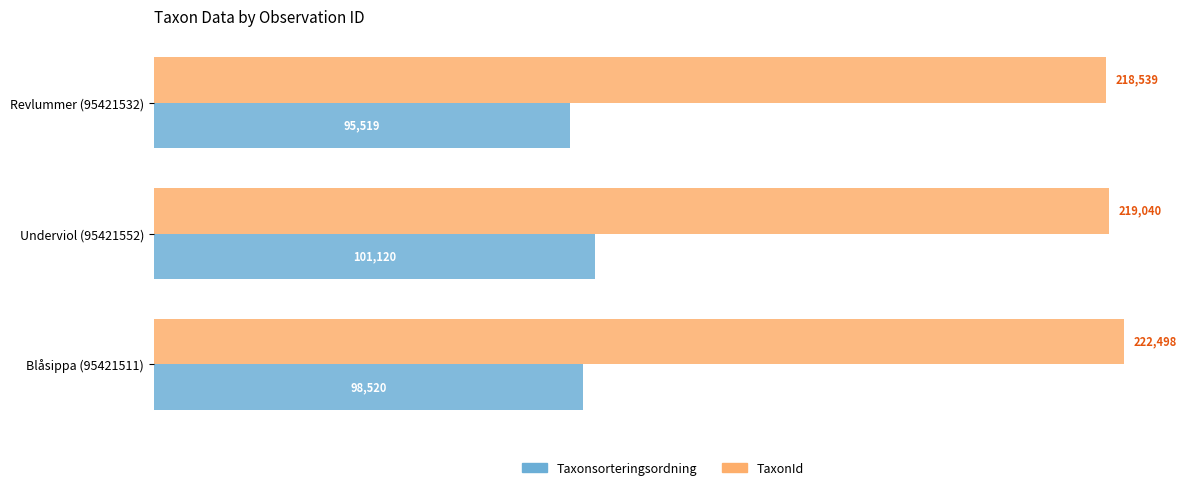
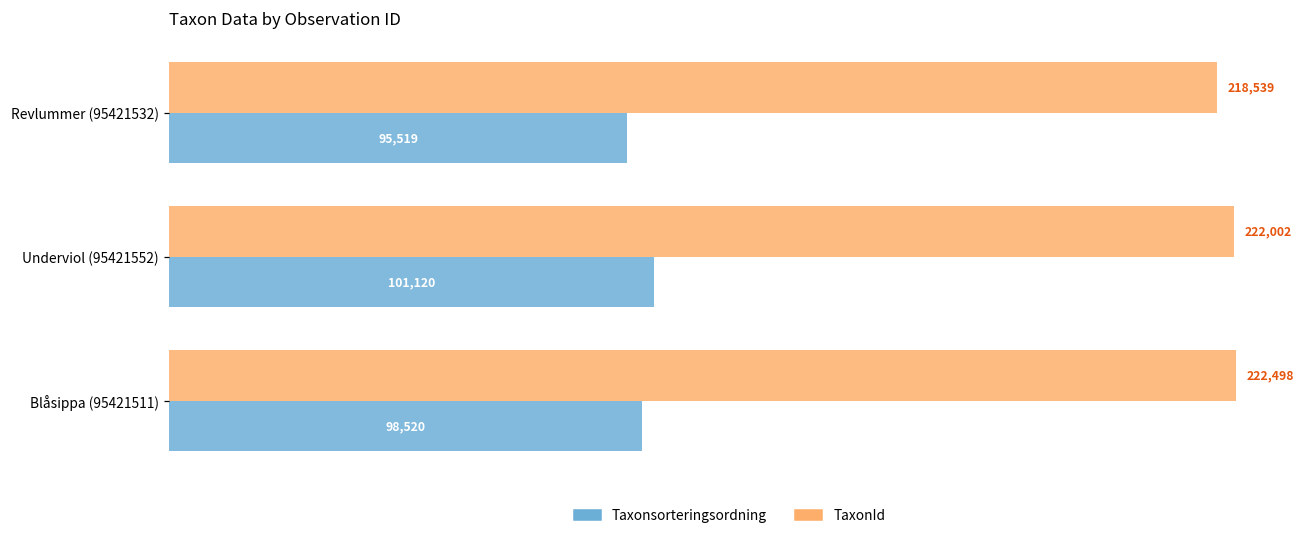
  {
    "Taxonsorteringsordning": {
      "Revlummer (95421532)": "95,519",
      "Underviol (95421552)": "101,120",
      "Blåsippa (95421511)": "98,520"
    },
    "TaxonId": {
      "Revlummer (95421532)": "218,539",
-     "Underviol (95421552)": "219,040",
+     "Underviol (95421552)": "222,002",
      "Blåsippa (95421511)": "222,498"
    }
  }
